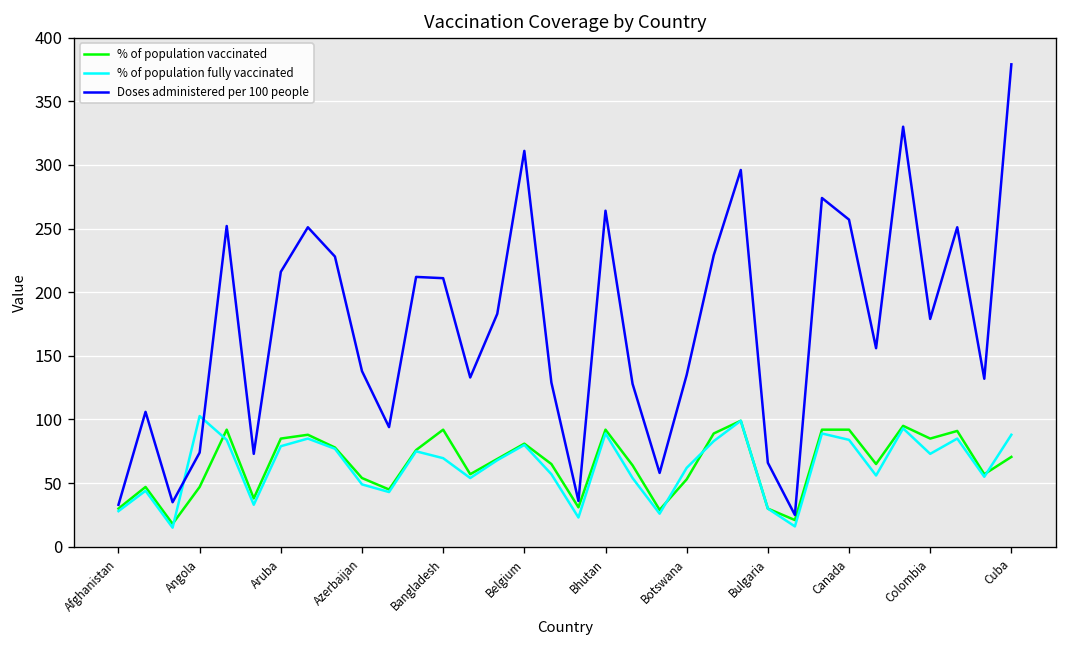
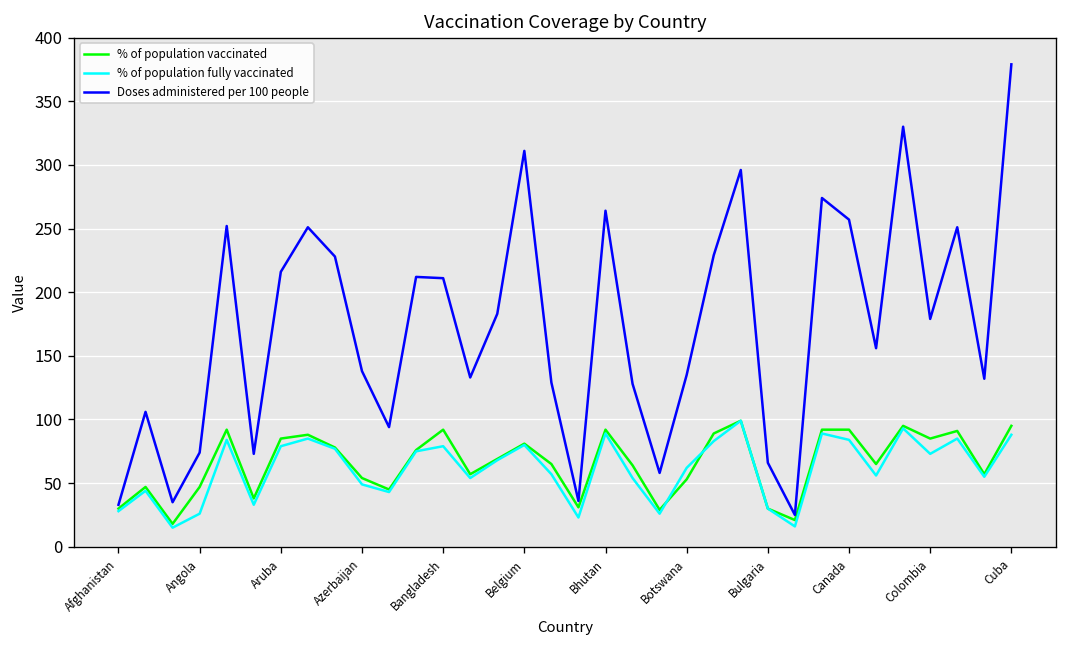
  {
    "% of population vaccinated": {
      "Angola": 47,
      "Aruba": 85,
      "Azerbaijan": 54,
      "Bangladesh": 92,
      "Bhutan": 92,
      "Botswana": 53,
      "Canada": 92,
      "Colombia": 85,
-     "Cuba": 71
+     "Cuba": 95
    },
    "% of population fully vaccinated": {
-     "Angola": 103,
+     "Angola": 26,
      "Aruba": 79,
      "Azerbaijan": 49,
-     "Bangladesh": 70,
+     "Bangladesh": 79,
      "Bhutan": 89,
      "Botswana": 62,
      "Canada": 84,
      "Colombia": 73,
      "Cuba": 88
    },
    "Doses administered per 100 people": {
      "Afghanistan": 33,
      "Angola": 74,
      "Aruba": 216,
      "Azerbaijan": 138,
      "Bangladesh": 211,
      "Belgium": 311,
      "Bhutan": 264,
      "Botswana": 135,
      "Bulgaria": 66,
      "Canada": 257,
      "Colombia": 179,
      "Cuba": 379
    }
  }
